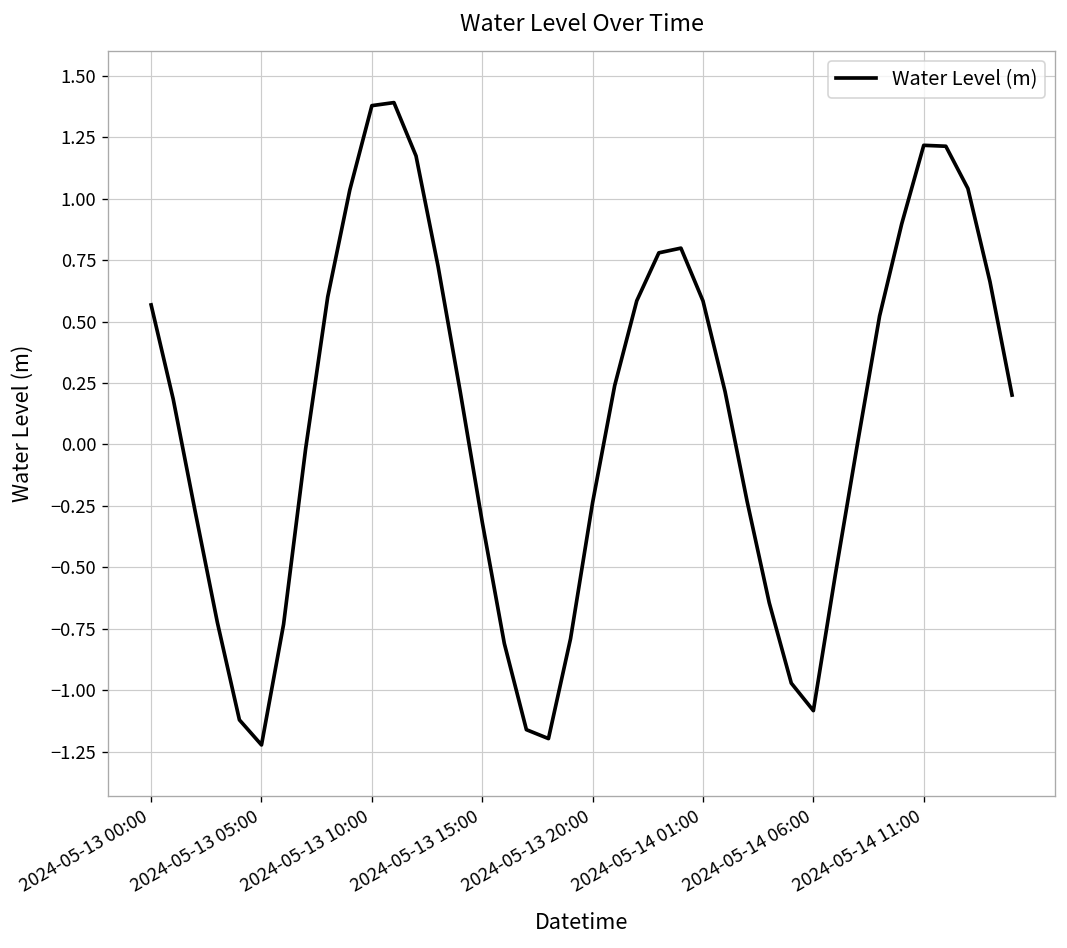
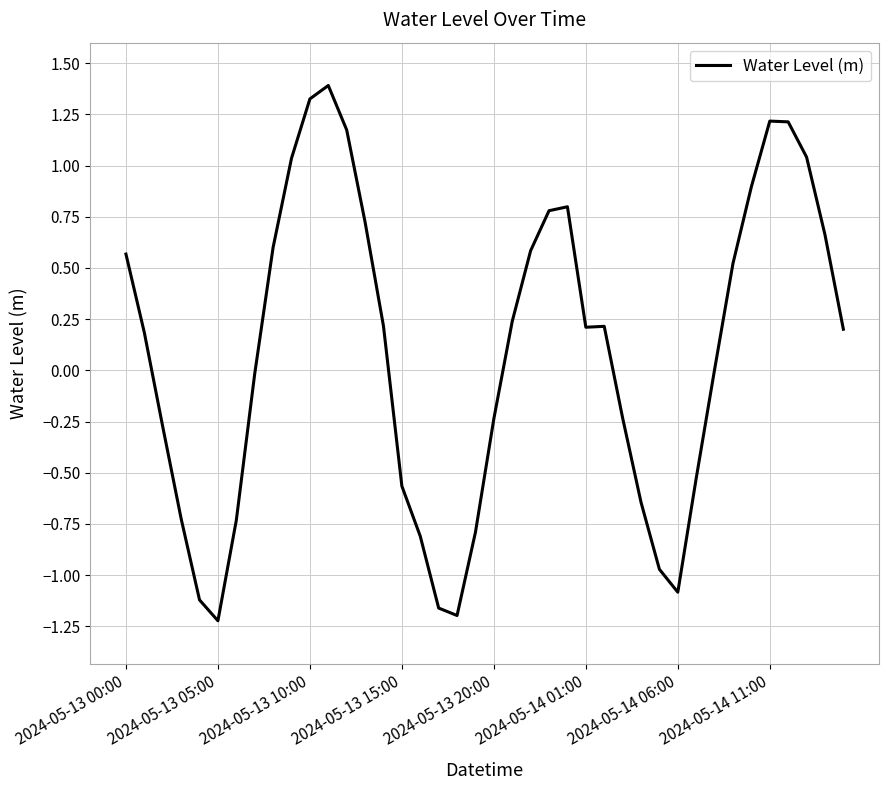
  {
    "2024-05-13 00:00": 0.57,
    "2024-05-13 05:00": -1.22,
-   "2024-05-13 10:00": 1.38,
-   "2024-05-13 15:00": -0.32,
+   "2024-05-13 10:00": 1.33,
+   "2024-05-13 15:00": -0.57,
    "2024-05-13 20:00": -0.24,
-   "2024-05-14 01:00": 0.58,
+   "2024-05-14 01:00": 0.21,
    "2024-05-14 06:00": -1.08,
    "2024-05-14 11:00": 1.22
  }
